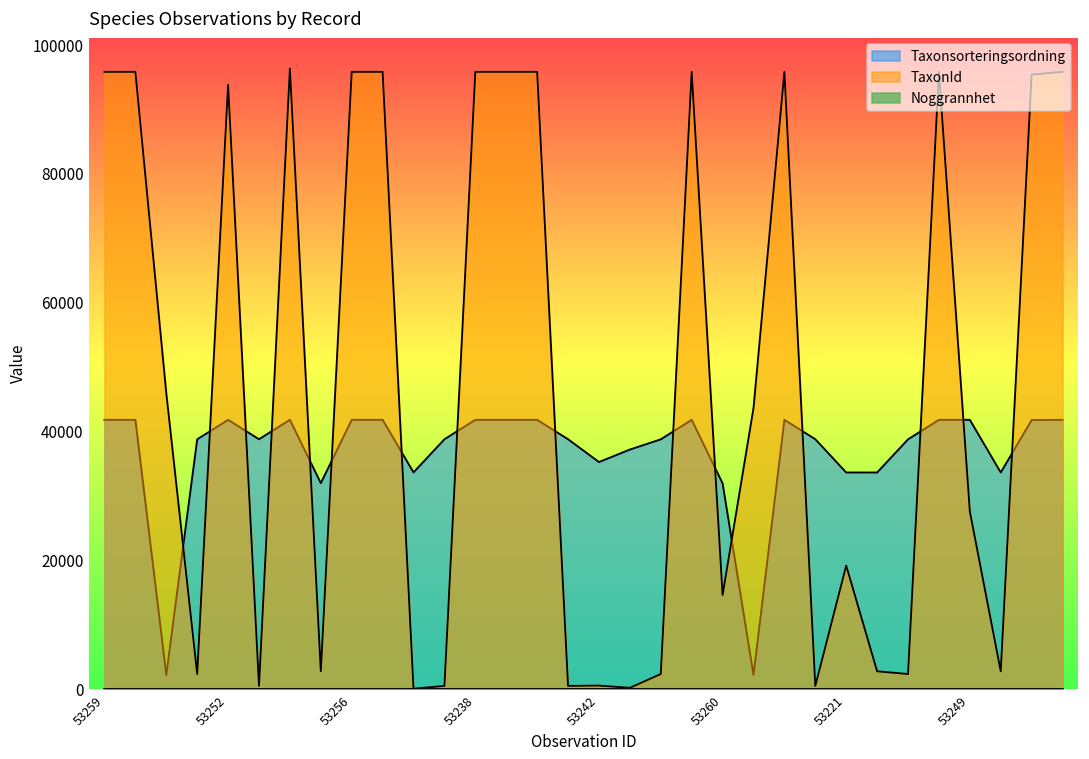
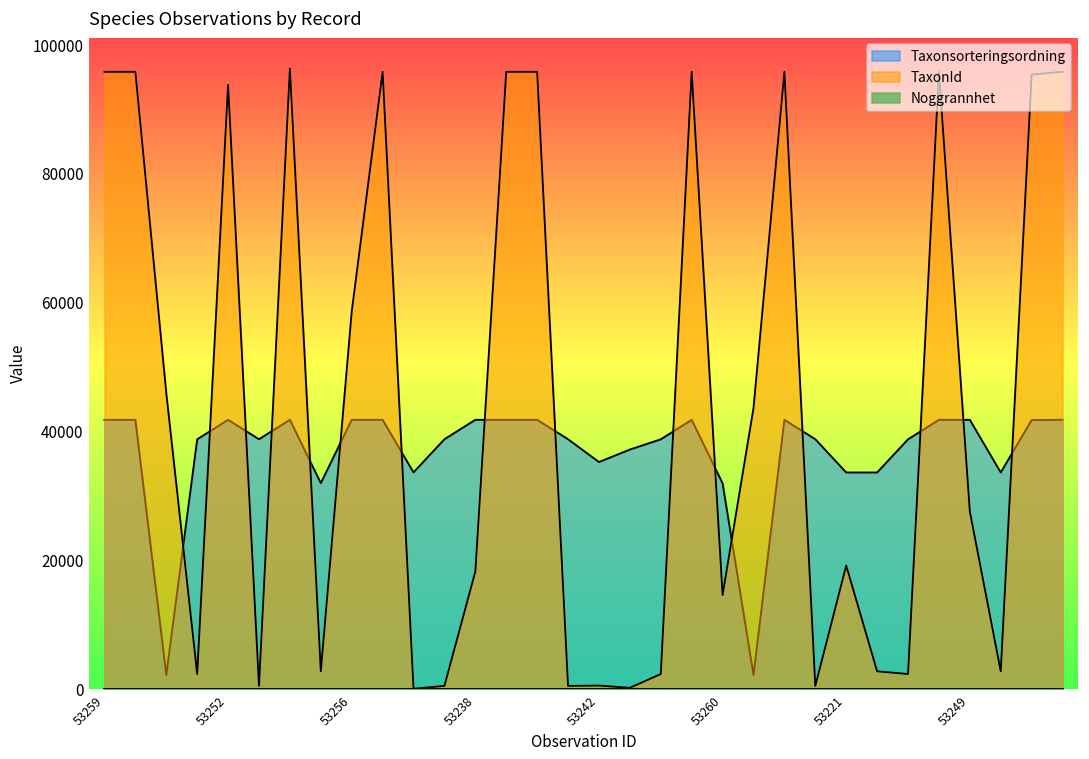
  {
    "Taxonsorteringsordning": {
      "53259": 42000,
      "53252": 42000,
      "53256": 42000,
      "53238": 42000,
      "53242": 35000,
      "53260": 32000,
      "53221": 34000,
      "53249": 42000
    },
    "TaxonId": {
      "53259": 96000,
      "53252": 94000,
-     "53256": 96000,
-     "53238": 96000,
+     "53256": 59000,
+     "53238": 18000,
      "53242": 1000,
      "53260": 15000,
      "53221": 19000,
      "53249": 28000
    },
    "Noggrannhet": {
      "53259": 0,
      "53252": 0,
      "53256": 0,
      "53238": 0,
      "53242": 0,
      "53260": 0,
      "53221": 0,
      "53249": 0
    }
  }
